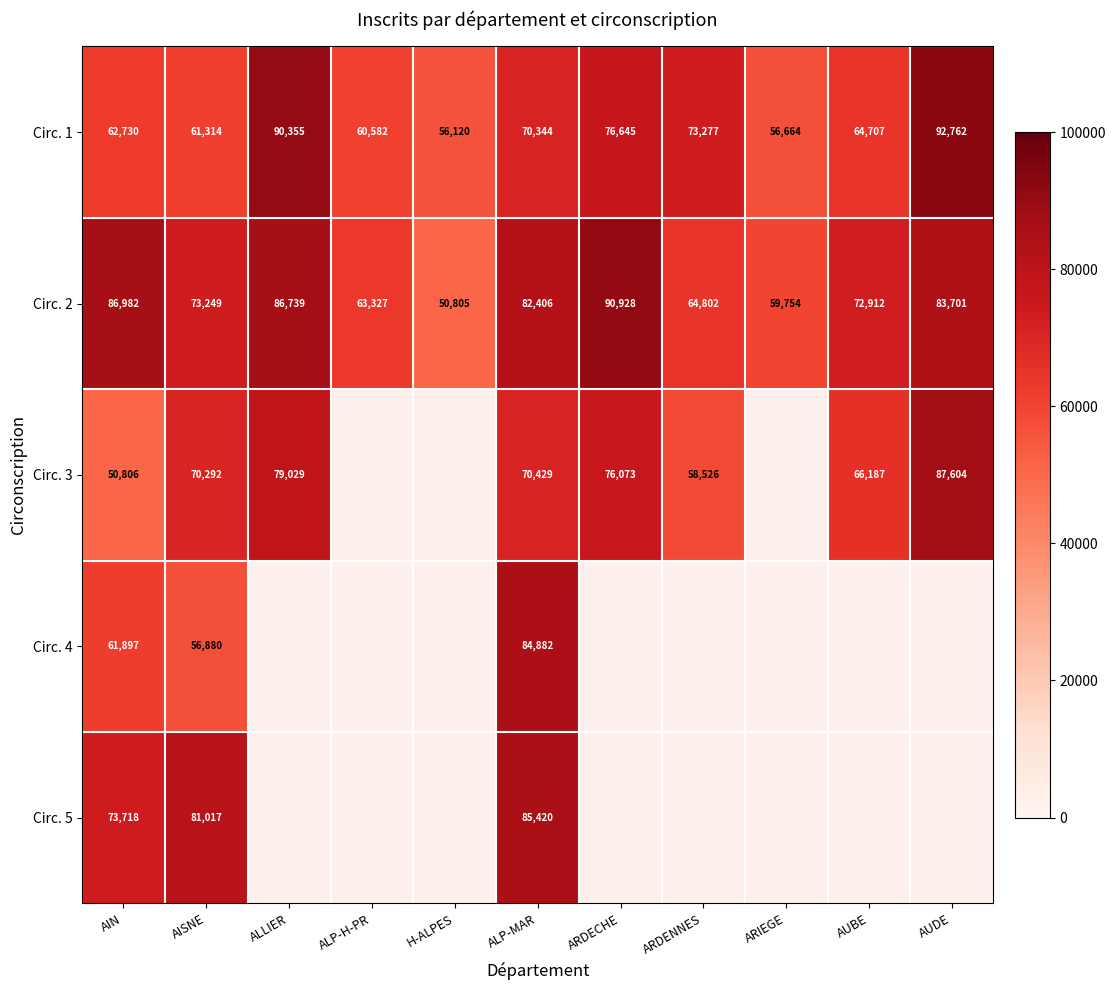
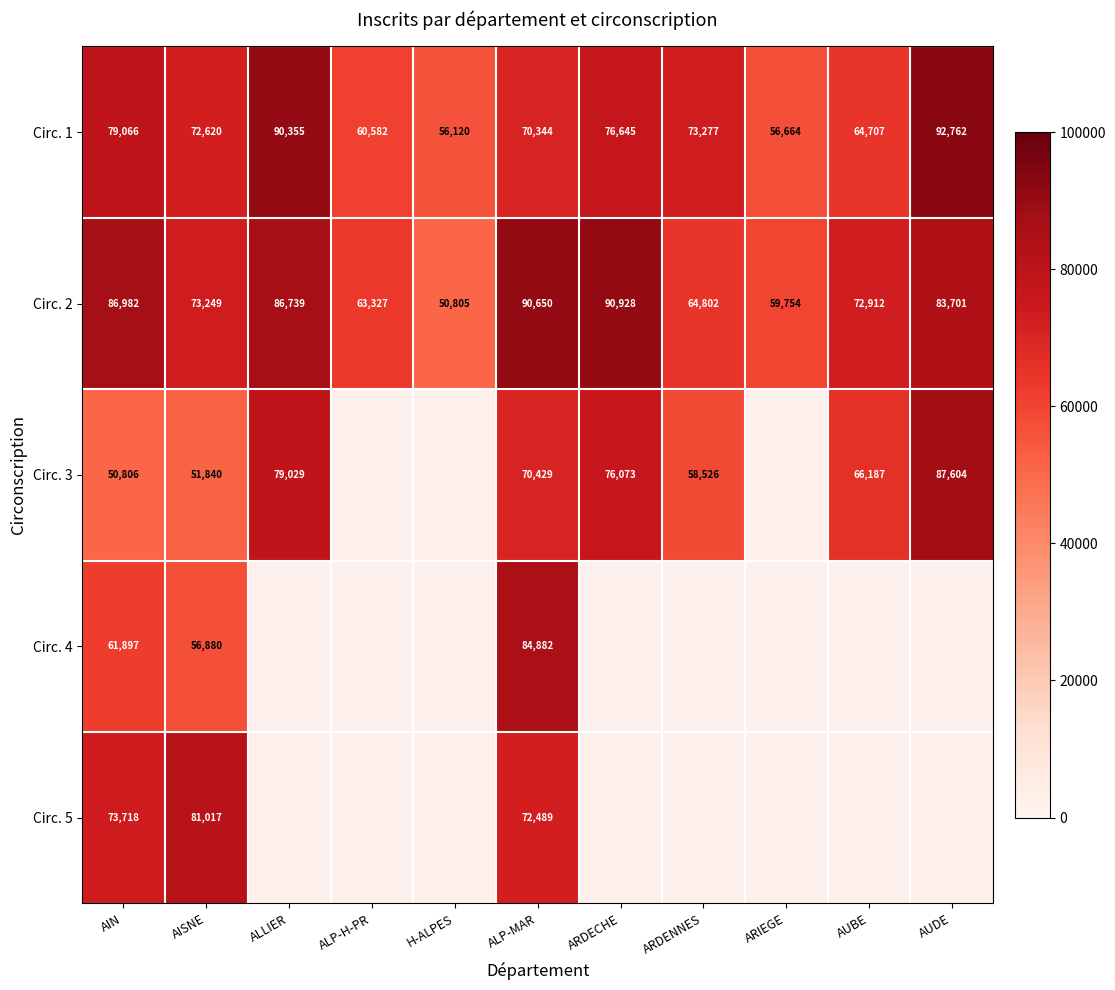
  {
    "Circ. 1": {
-     "AIN": "62,730",
-     "AISNE": "61,314",
+     "AIN": "79,066",
+     "AISNE": "72,620",
      "ALLIER": "90,355",
      "ALP-H-PR": "60,582",
      "H-ALPES": "56,120",
      "ALP-MAR": "70,344",
      "ARDECHE": "76,645",
      "ARDENNES": "73,277",
      "ARIEGE": "56,664",
      "AUBE": "64,707",
      "AUDE": "92,762"
    },
    "Circ. 2": {
      "AIN": "86,982",
      "AISNE": "73,249",
      "ALLIER": "86,739",
      "ALP-H-PR": "63,327",
      "H-ALPES": "50,805",
-     "ALP-MAR": "82,406",
+     "ALP-MAR": "90,650",
      "ARDECHE": "90,928",
      "ARDENNES": "64,802",
      "ARIEGE": "59,754",
      "AUBE": "72,912",
      "AUDE": "83,701"
    },
    "Circ. 3": {
      "AIN": "50,806",
-     "AISNE": "70,292",
+     "AISNE": "51,840",
      "ALLIER": "79,029",
      "ALP-MAR": "70,429",
      "ARDECHE": "76,073",
      "ARDENNES": "58,526",
      "AUBE": "66,187",
      "AUDE": "87,604"
    },
    "Circ. 4": {
      "AIN": "61,897",
      "AISNE": "56,880",
      "ALP-MAR": "84,882"
    },
    "Circ. 5": {
      "AIN": "73,718",
      "AISNE": "81,017",
-     "ALP-MAR": "85,420"
+     "ALP-MAR": "72,489"
    }
  }
